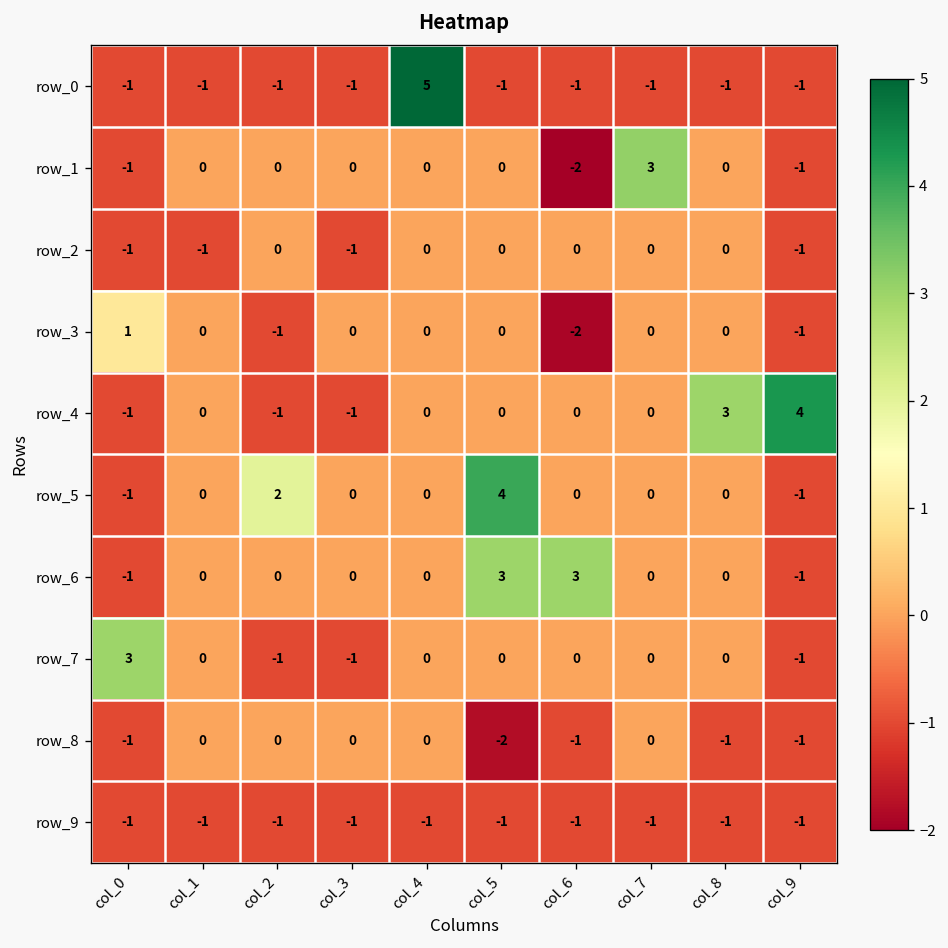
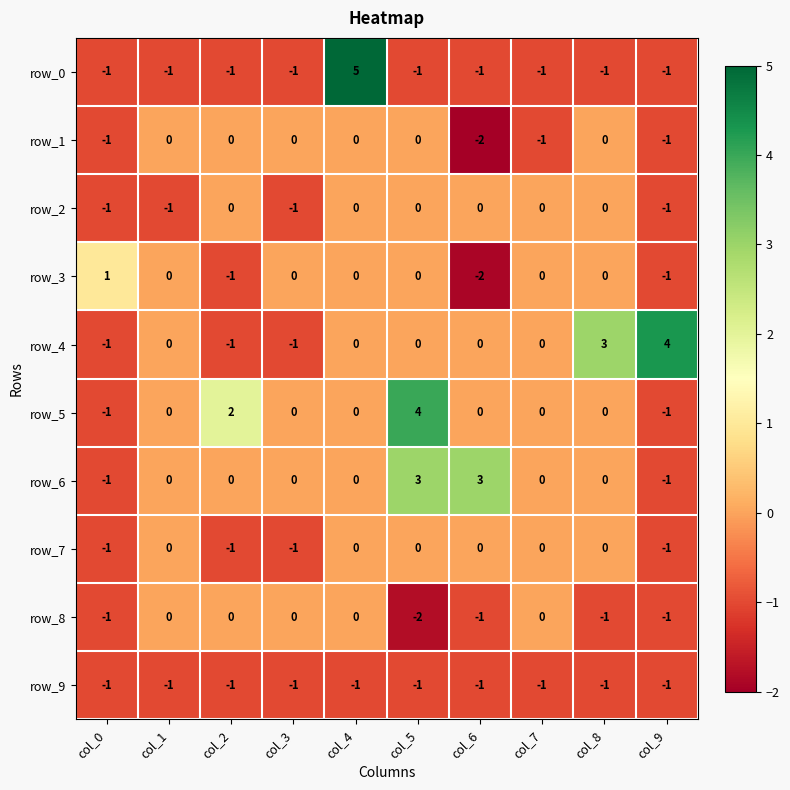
  {
    "row_0": {
      "col_0": -1,
      "col_1": -1,
      "col_2": -1,
      "col_3": -1,
      "col_4": 5,
      "col_5": -1,
      "col_6": -1,
      "col_7": -1,
      "col_8": -1,
      "col_9": -1
    },
    "row_1": {
      "col_0": -1,
      "col_1": 0,
      "col_2": 0,
      "col_3": 0,
      "col_4": 0,
      "col_5": 0,
      "col_6": -2,
-     "col_7": 3,
+     "col_7": -1,
      "col_8": 0,
      "col_9": -1
    },
    "row_2": {
      "col_0": -1,
      "col_1": -1,
      "col_2": 0,
      "col_3": -1,
      "col_4": 0,
      "col_5": 0,
      "col_6": 0,
      "col_7": 0,
      "col_8": 0,
      "col_9": -1
    },
    "row_3": {
      "col_0": 1,
      "col_1": 0,
      "col_2": -1,
      "col_3": 0,
      "col_4": 0,
      "col_5": 0,
      "col_6": -2,
      "col_7": 0,
      "col_8": 0,
      "col_9": -1
    },
    "row_4": {
      "col_0": -1,
      "col_1": 0,
      "col_2": -1,
      "col_3": -1,
      "col_4": 0,
      "col_5": 0,
      "col_6": 0,
      "col_7": 0,
      "col_8": 3,
      "col_9": 4
    },
    "row_5": {
      "col_0": -1,
      "col_1": 0,
      "col_2": 2,
      "col_3": 0,
      "col_4": 0,
      "col_5": 4,
      "col_6": 0,
      "col_7": 0,
      "col_8": 0,
      "col_9": -1
    },
    "row_6": {
      "col_0": -1,
      "col_1": 0,
      "col_2": 0,
      "col_3": 0,
      "col_4": 0,
      "col_5": 3,
      "col_6": 3,
      "col_7": 0,
      "col_8": 0,
      "col_9": -1
    },
    "row_7": {
-     "col_0": 3,
+     "col_0": -1,
      "col_1": 0,
      "col_2": -1,
      "col_3": -1,
      "col_4": 0,
      "col_5": 0,
      "col_6": 0,
      "col_7": 0,
      "col_8": 0,
      "col_9": -1
    },
    "row_8": {
      "col_0": -1,
      "col_1": 0,
      "col_2": 0,
      "col_3": 0,
      "col_4": 0,
      "col_5": -2,
      "col_6": -1,
      "col_7": 0,
      "col_8": -1,
      "col_9": -1
    },
    "row_9": {
      "col_0": -1,
      "col_1": -1,
      "col_2": -1,
      "col_3": -1,
      "col_4": -1,
      "col_5": -1,
      "col_6": -1,
      "col_7": -1,
      "col_8": -1,
      "col_9": -1
    }
  }
